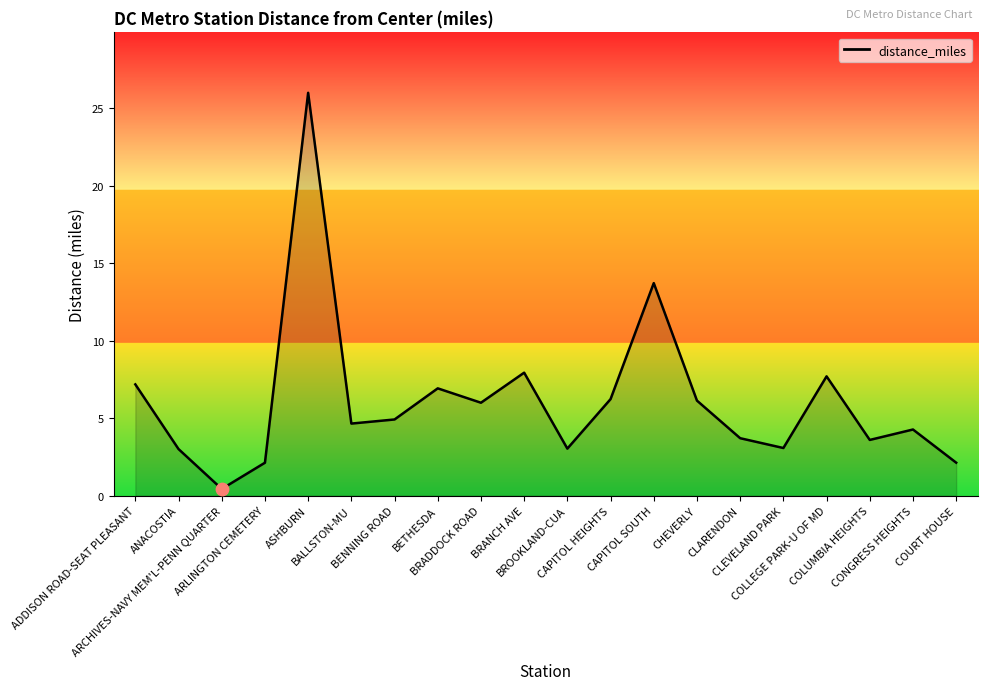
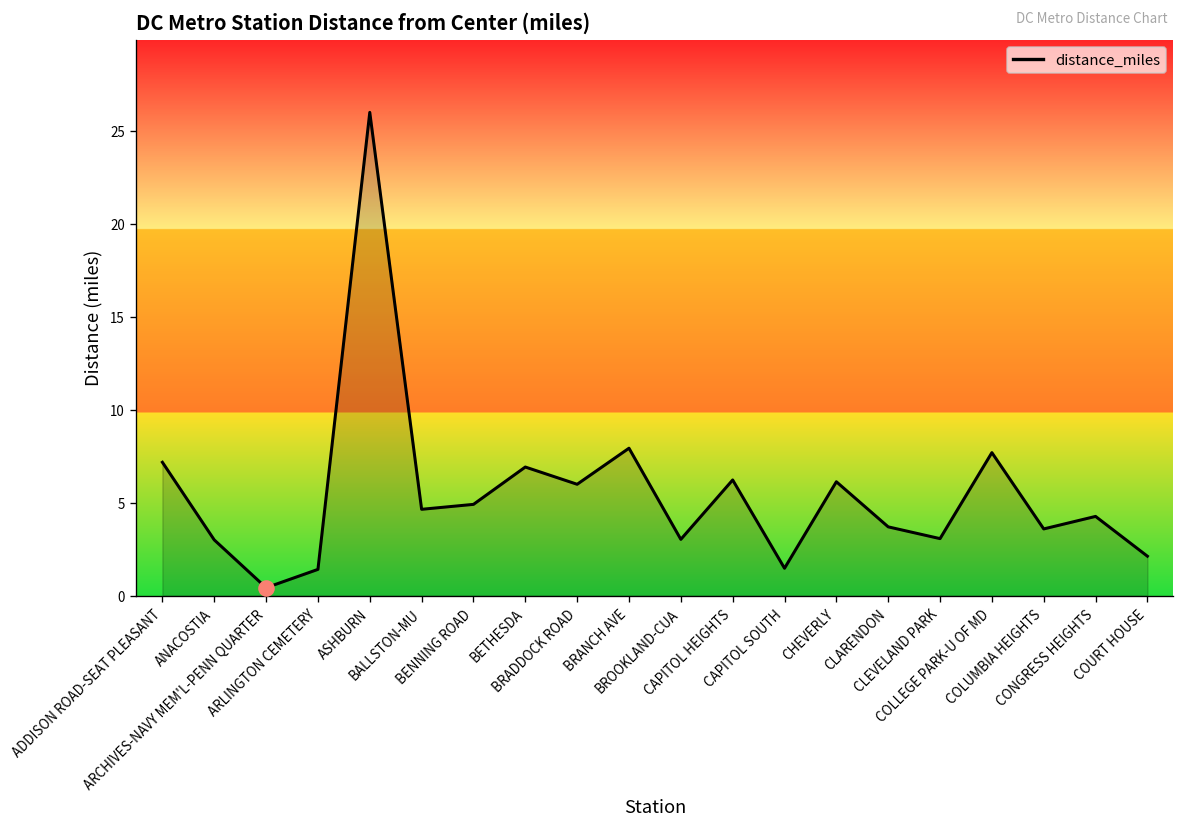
  {
    "distance_miles": {
      "ADDISON ROAD-SEAT PLEASANT": 7.2,
      "ANACOSTIA": 3.0,
-     "ARLINGTON CEMETERY": 2.1,
+     "ARLINGTON CEMETERY": 1.4,
      "ASHBURN": 26.0,
      "BALLSTON-MU": 4.7,
      "BENNING ROAD": 4.9,
      "BETHESDA": 6.9,
      "BRADDOCK ROAD": 6.0,
      "BRANCH AVE": 7.9,
      "BROOKLAND-CUA": 3.0,
      "CAPITOL HEIGHTS": 6.2,
-     "CAPITOL SOUTH": 13.7,
+     "CAPITOL SOUTH": 1.5,
      "CHEVERLY": 6.1,
      "CLARENDON": 3.7,
      "CLEVELAND PARK": 3.1,
      "COLLEGE PARK-U OF MD": 7.7,
      "COLUMBIA HEIGHTS": 3.6,
      "CONGRESS HEIGHTS": 4.3,
      "COURT HOUSE": 2.1
    }
  }
